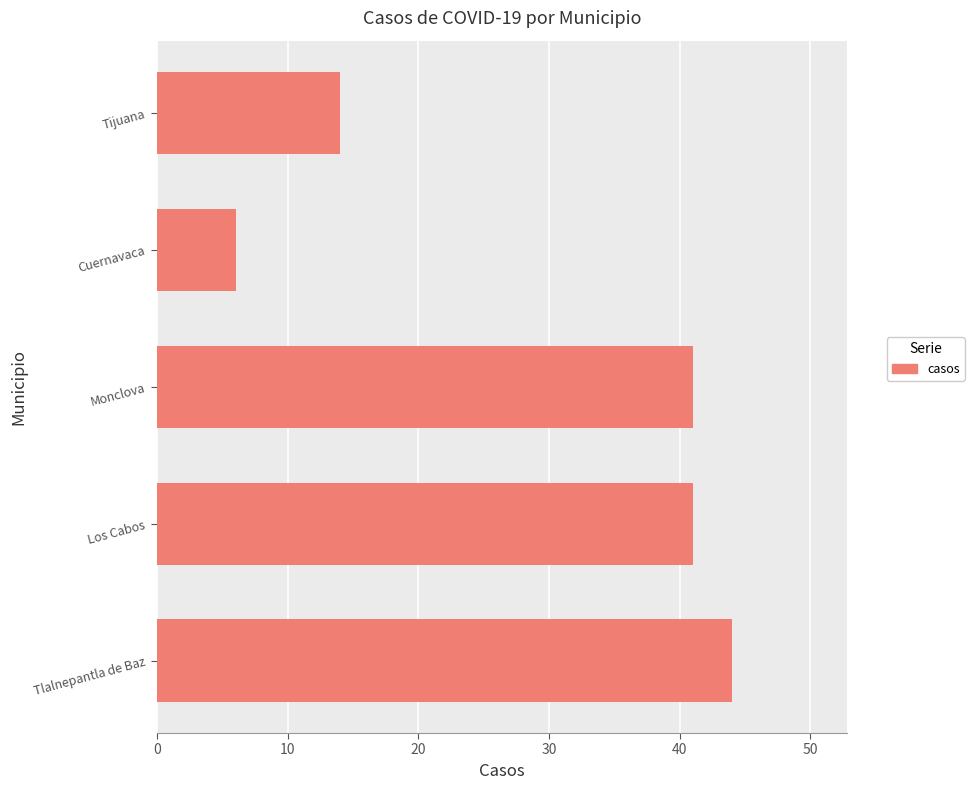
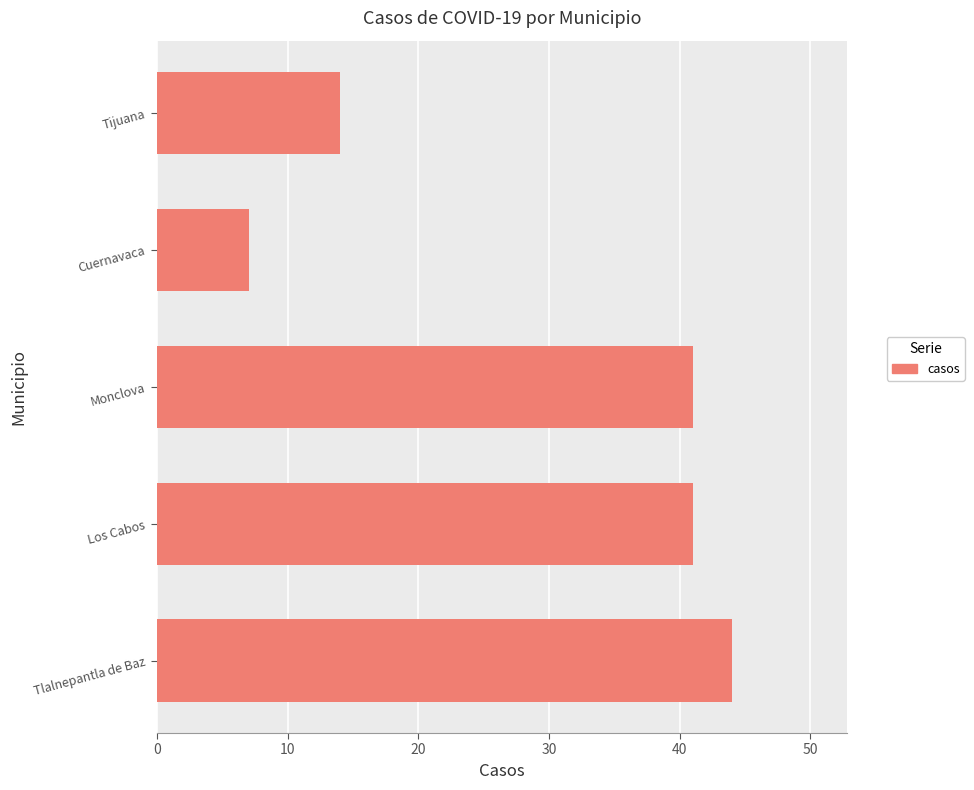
  {
    "Tijuana": 14,
-   "Cuernavaca": 6,
+   "Cuernavaca": 7,
    "Monclova": 41,
    "Los Cabos": 41,
    "Tlalnepantla de Baz": 44
  }
